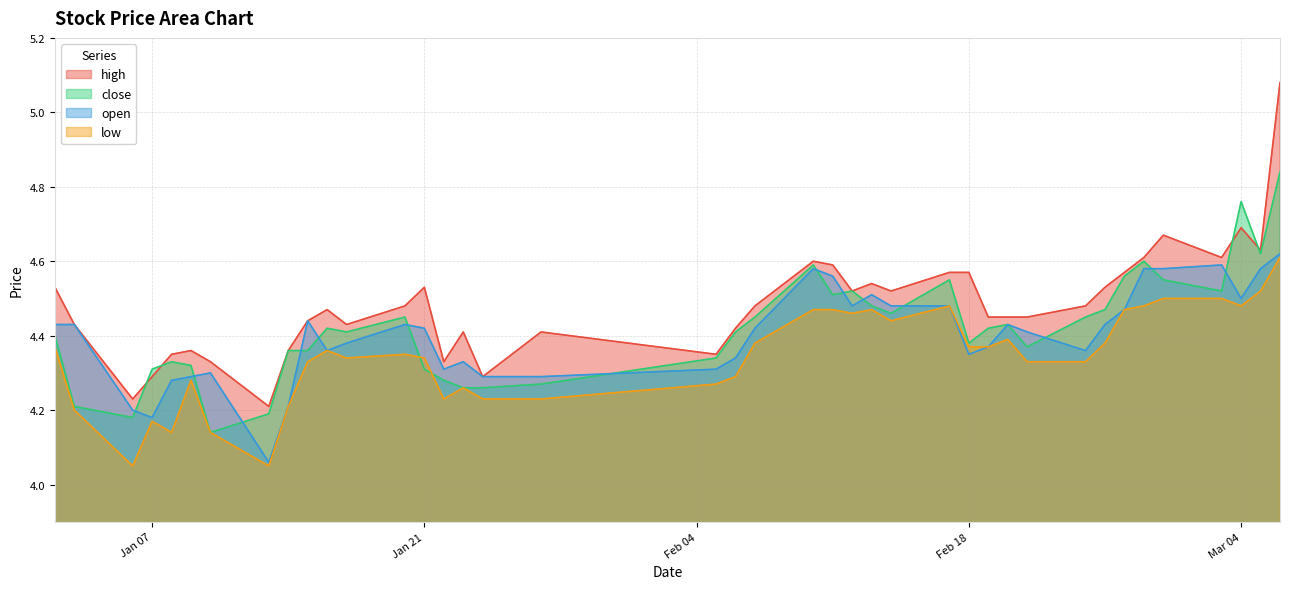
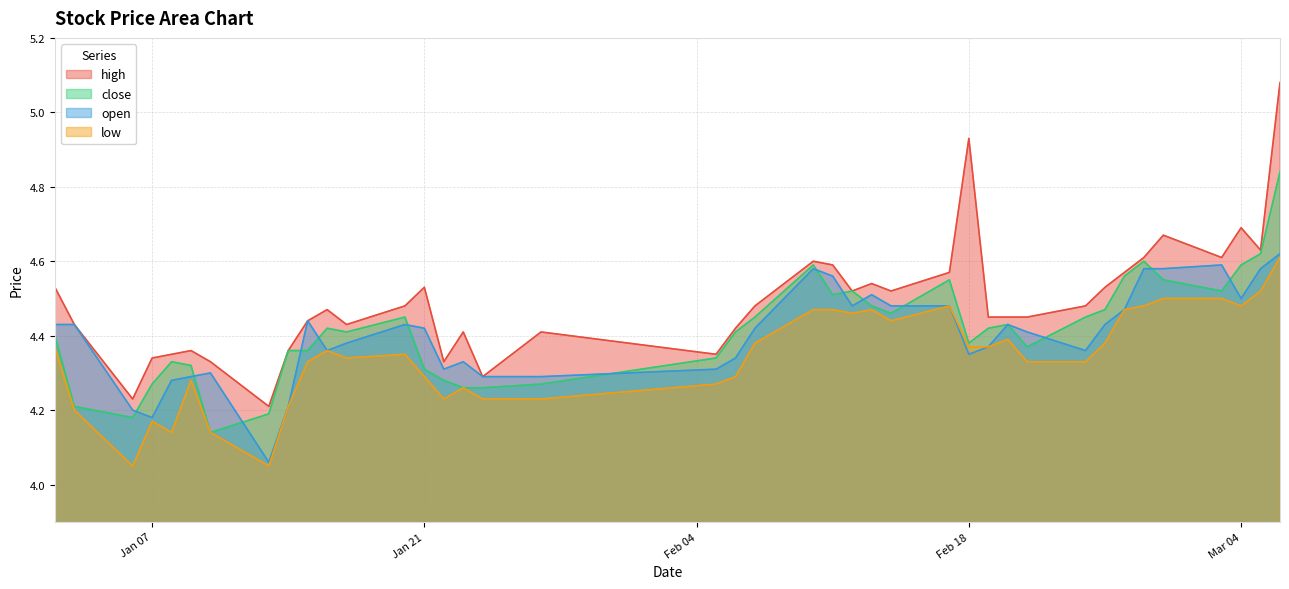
  {
    "high": {
-     "Jan 07": 4.29,
+     "Jan 07": 4.34,
      "Jan 21": 4.53,
-     "Feb 18": 4.57,
+     "Feb 18": 4.93,
      "Mar 04": 4.69
    },
    "close": {
-     "Jan 07": 4.31,
+     "Jan 07": 4.27,
      "Jan 21": 4.31,
      "Feb 18": 4.38,
-     "Mar 04": 4.76
+     "Mar 04": 4.59
    },
    "open": {
      "Jan 07": 4.18,
      "Jan 21": 4.42,
      "Feb 18": 4.35,
      "Mar 04": 4.50
    },
    "low": {
      "Jan 07": 4.17,
-     "Jan 21": 4.34,
+     "Jan 21": 4.29,
      "Feb 18": 4.37,
      "Mar 04": 4.48
    }
  }
